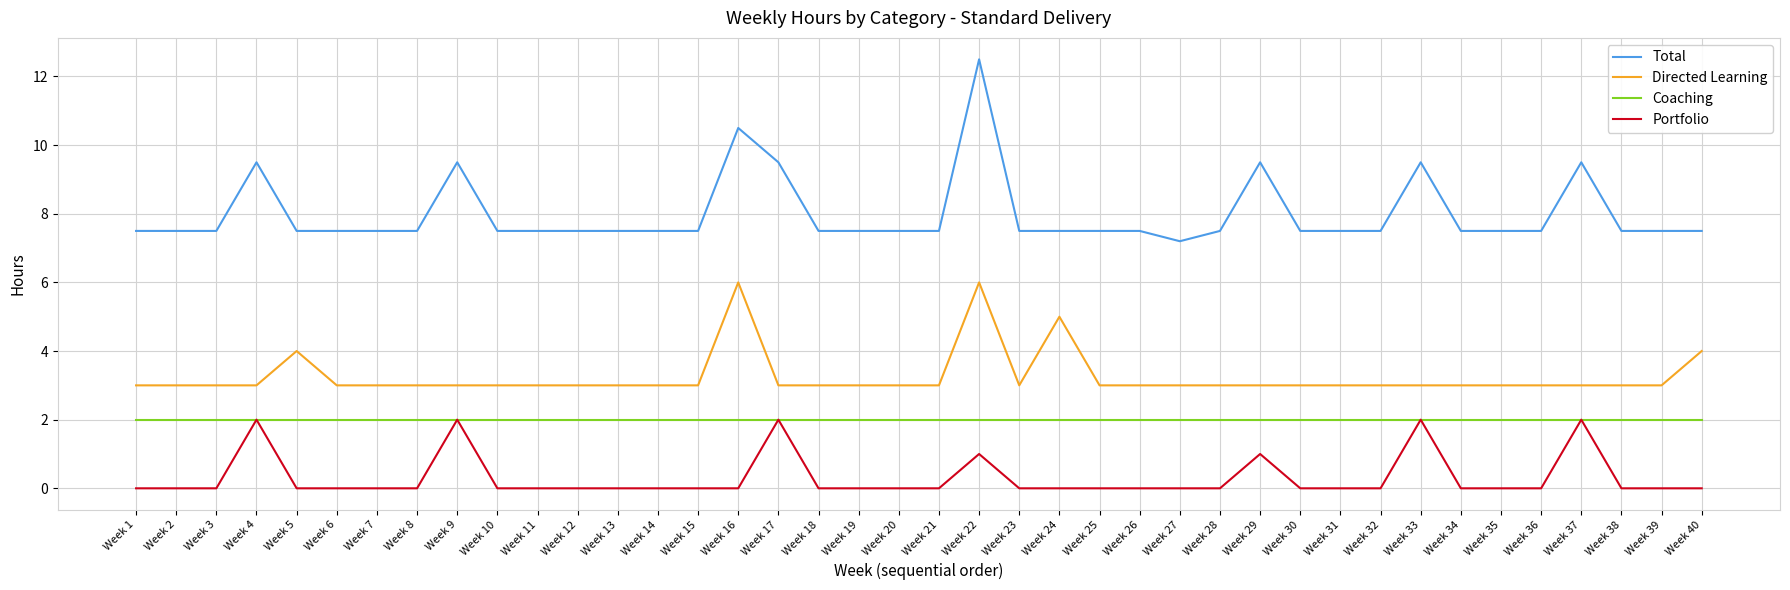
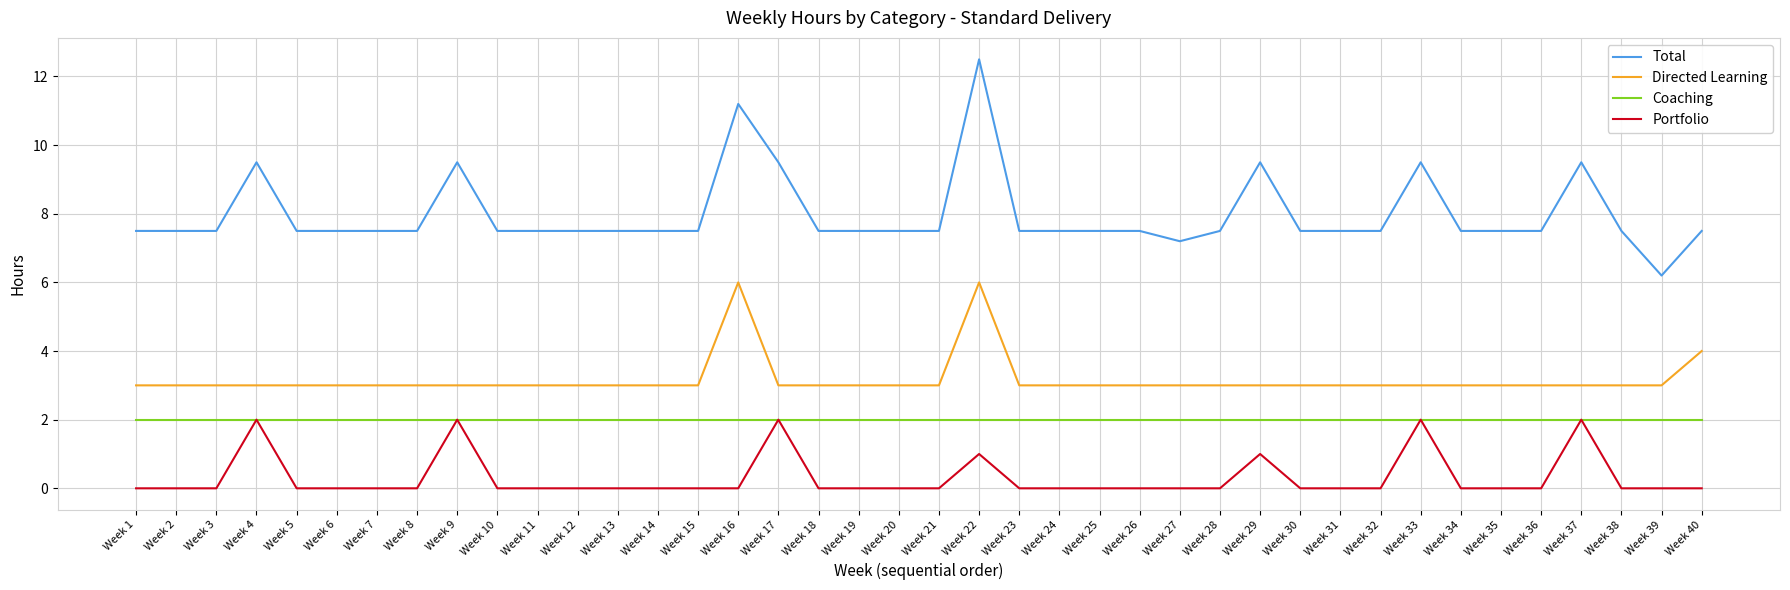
  {
    "Total": {
      "Week 1": 7.5,
      "Week 2": 7.5,
      "Week 3": 7.5,
      "Week 4": 9.5,
      "Week 5": 7.5,
      "Week 6": 7.5,
      "Week 7": 7.5,
      "Week 8": 7.5,
      "Week 9": 9.5,
      "Week 10": 7.5,
      "Week 11": 7.5,
      "Week 12": 7.5,
      "Week 13": 7.5,
      "Week 14": 7.5,
      "Week 15": 7.5,
-     "Week 16": 10.5,
+     "Week 16": 11.2,
      "Week 17": 9.5,
      "Week 18": 7.5,
      "Week 19": 7.5,
      "Week 20": 7.5,
      "Week 21": 7.5,
      "Week 22": 12.5,
      "Week 23": 7.5,
      "Week 24": 7.5,
      "Week 25": 7.5,
      "Week 26": 7.5,
      "Week 27": 7.2,
      "Week 28": 7.5,
      "Week 29": 9.5,
      "Week 30": 7.5,
      "Week 31": 7.5,
      "Week 32": 7.5,
      "Week 33": 9.5,
      "Week 34": 7.5,
      "Week 35": 7.5,
      "Week 36": 7.5,
      "Week 37": 9.5,
      "Week 38": 7.5,
-     "Week 39": 7.5,
+     "Week 39": 6.2,
      "Week 40": 7.5
    },
    "Directed Learning": {
      "Week 1": 3,
      "Week 2": 3,
      "Week 3": 3,
      "Week 4": 3,
-     "Week 5": 4,
+     "Week 5": 3,
      "Week 6": 3,
      "Week 7": 3,
      "Week 8": 3,
      "Week 9": 3,
      "Week 10": 3,
      "Week 11": 3,
      "Week 12": 3,
      "Week 13": 3,
      "Week 14": 3,
      "Week 15": 3,
      "Week 16": 6,
      "Week 17": 3,
      "Week 18": 3,
      "Week 19": 3,
      "Week 20": 3,
      "Week 21": 3,
      "Week 22": 6,
      "Week 23": 3,
-     "Week 24": 5,
+     "Week 24": 3,
      "Week 25": 3,
      "Week 26": 3,
      "Week 27": 3,
      "Week 28": 3,
      "Week 29": 3,
      "Week 30": 3,
      "Week 31": 3,
      "Week 32": 3,
      "Week 33": 3,
      "Week 34": 3,
      "Week 35": 3,
      "Week 36": 3,
      "Week 37": 3,
      "Week 38": 3,
      "Week 39": 3,
      "Week 40": 4
    },
    "Coaching": {
      "Week 1": 2.0,
      "Week 2": 2.0,
      "Week 3": 2.0,
      "Week 5": 2.0,
      "Week 6": 2.0,
      "Week 7": 2.0,
      "Week 8": 2.0,
      "Week 10": 2.0,
      "Week 11": 2.0,
      "Week 12": 2.0,
      "Week 13": 2.0,
      "Week 14": 2.0,
      "Week 15": 2.0,
      "Week 16": 2.0,
      "Week 18": 2.0,
      "Week 19": 2.0,
      "Week 20": 2.0,
      "Week 21": 2.0,
      "Week 22": 2.0,
      "Week 23": 2.0,
      "Week 24": 2.0,
      "Week 25": 2.0,
      "Week 26": 2.0,
      "Week 27": 2.0,
      "Week 28": 2.0,
      "Week 29": 2.0,
      "Week 30": 2.0,
      "Week 31": 2.0,
      "Week 32": 2.0,
      "Week 34": 2.0,
      "Week 35": 2.0,
      "Week 36": 2.0,
      "Week 38": 2.0,
      "Week 39": 2.0,
      "Week 40": 2.0
    },
    "Portfolio": {
      "Week 1": 0.0,
      "Week 2": 0.0,
      "Week 3": 0.0,
      "Week 5": 0.0,
      "Week 6": 0.0,
      "Week 7": 0.0,
      "Week 8": 0.0,
      "Week 10": 0.0,
      "Week 11": 0.0,
      "Week 12": 0.0,
      "Week 13": 0.0,
      "Week 14": 0.0,
      "Week 15": 0.0,
      "Week 16": 0.0,
      "Week 18": 0.0,
      "Week 19": 0.0,
      "Week 20": 0.0,
      "Week 21": 0.0,
      "Week 22": 1.0,
      "Week 23": 0.0,
      "Week 24": 0.0,
      "Week 25": 0.0,
      "Week 26": 0.0,
      "Week 27": 0.0,
      "Week 28": 0.0,
      "Week 29": 1.0,
      "Week 30": 0.0,
      "Week 31": 0.0,
      "Week 32": 0.0,
      "Week 34": 0.0,
      "Week 35": 0.0,
      "Week 36": 0.0,
      "Week 38": 0.0,
      "Week 39": 0.0,
      "Week 40": 0.0
    }
  }
